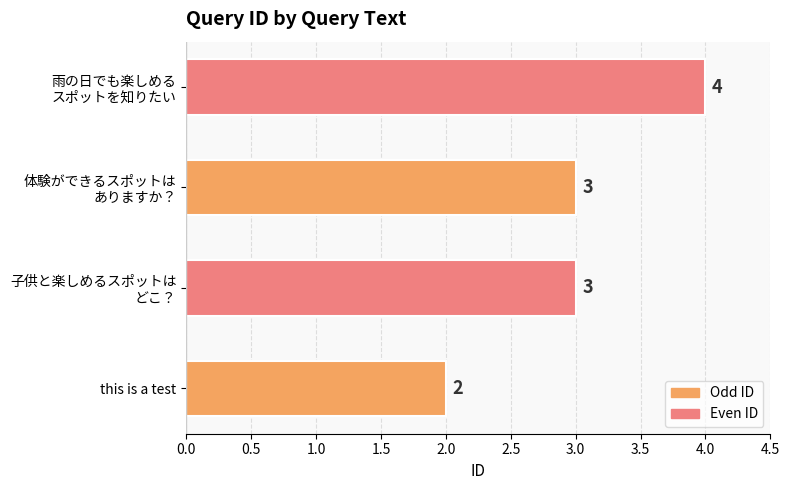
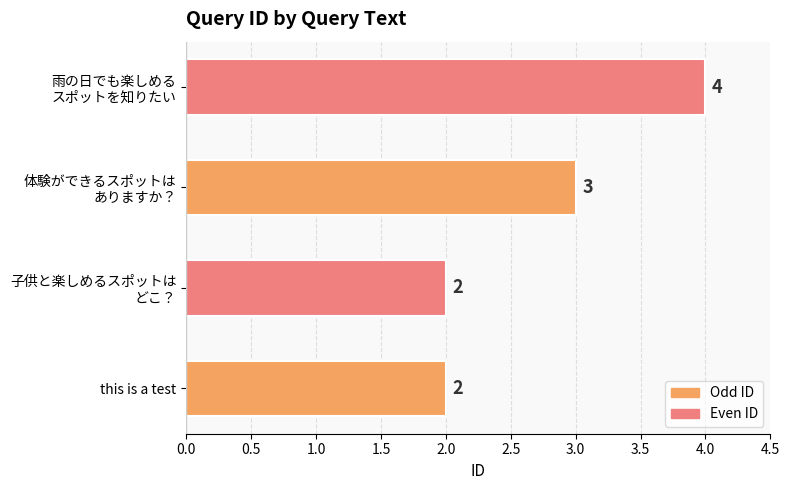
  {
    "雨の日でも楽しめる スポットを知りたい": 4,
    "体験ができるスポットは ありますか？": 3,
-   "子供と楽しめるスポットは どこ？": 3,
+   "子供と楽しめるスポットは どこ？": 2,
    "this is a test": 2
  }
